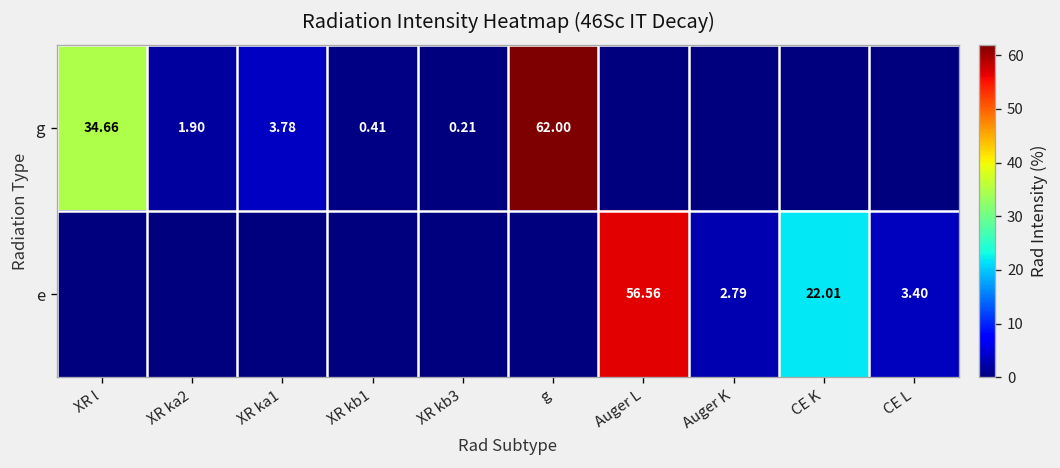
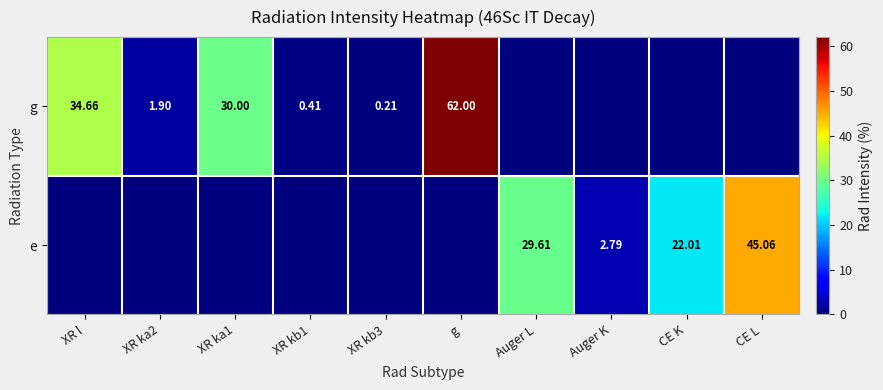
  {
    "g": {
      "XR l": 34.66,
      "XR ka2": 1.90,
-     "XR ka1": 3.78,
+     "XR ka1": 30.00,
      "XR kb1": 0.41,
      "XR kb3": 0.21,
      "g": 62.00
    },
    "e": {
-     "Auger L": 56.56,
+     "Auger L": 29.61,
      "Auger K": 2.79,
      "CE K": 22.01,
-     "CE L": 3.40
+     "CE L": 45.06
    }
  }
